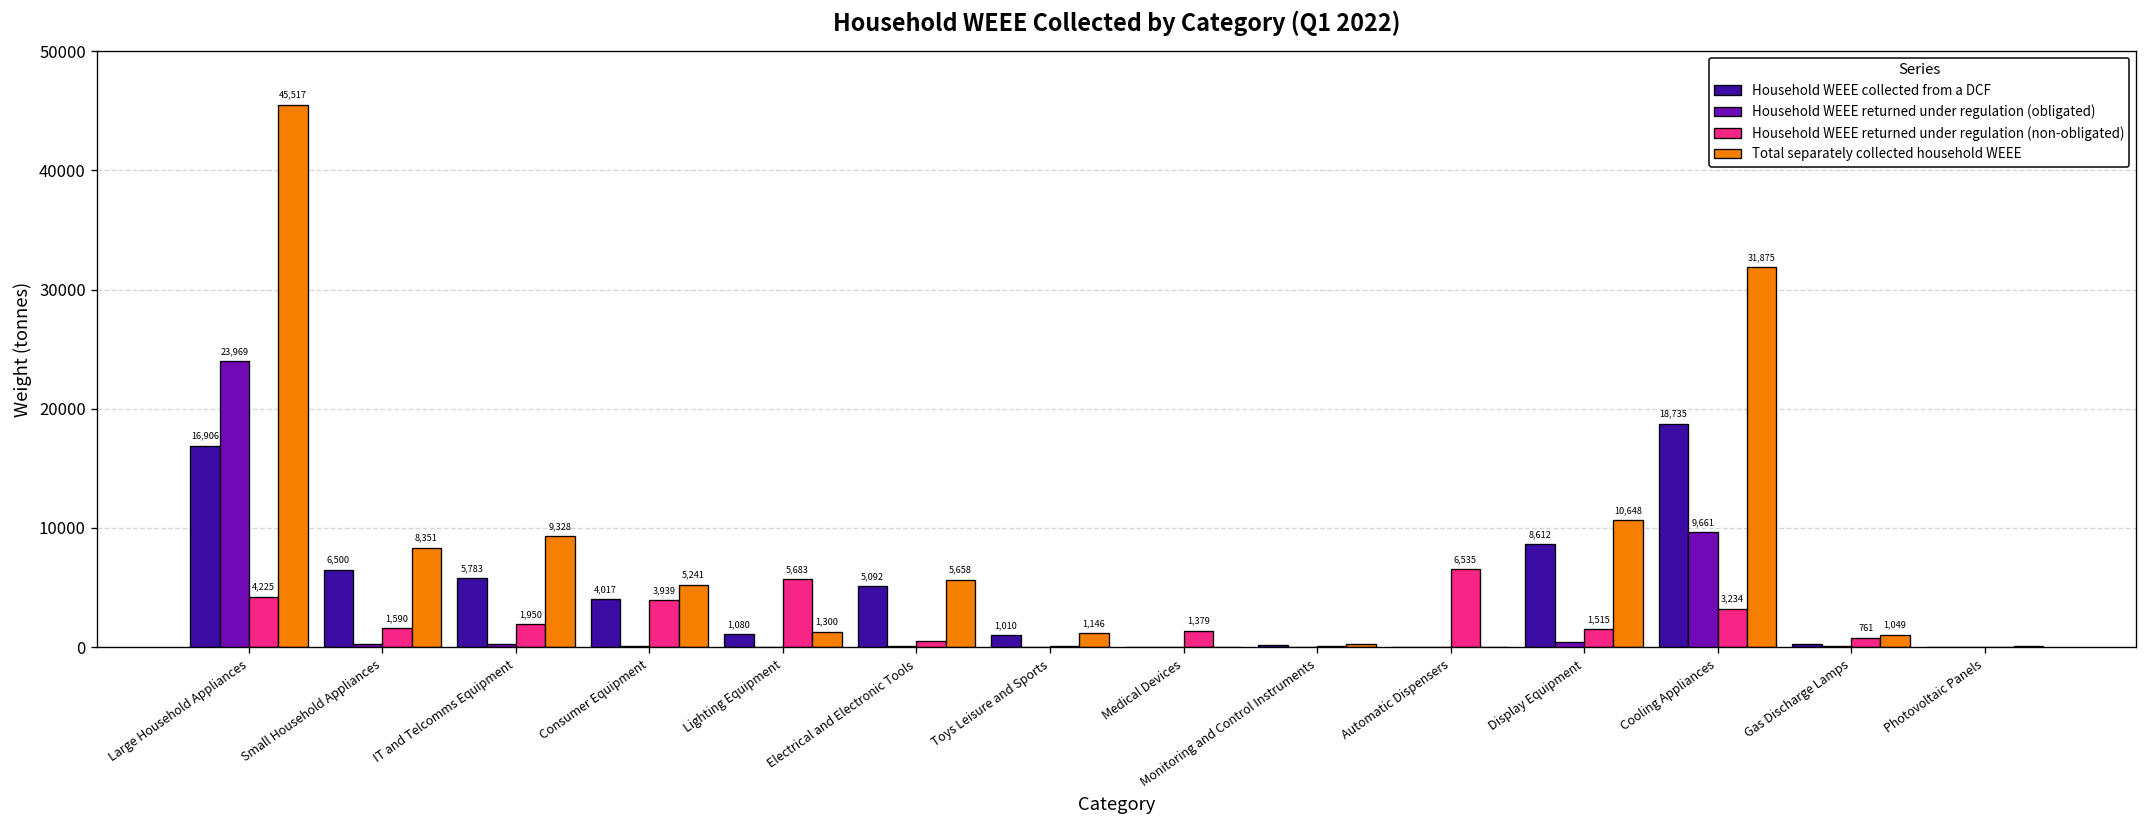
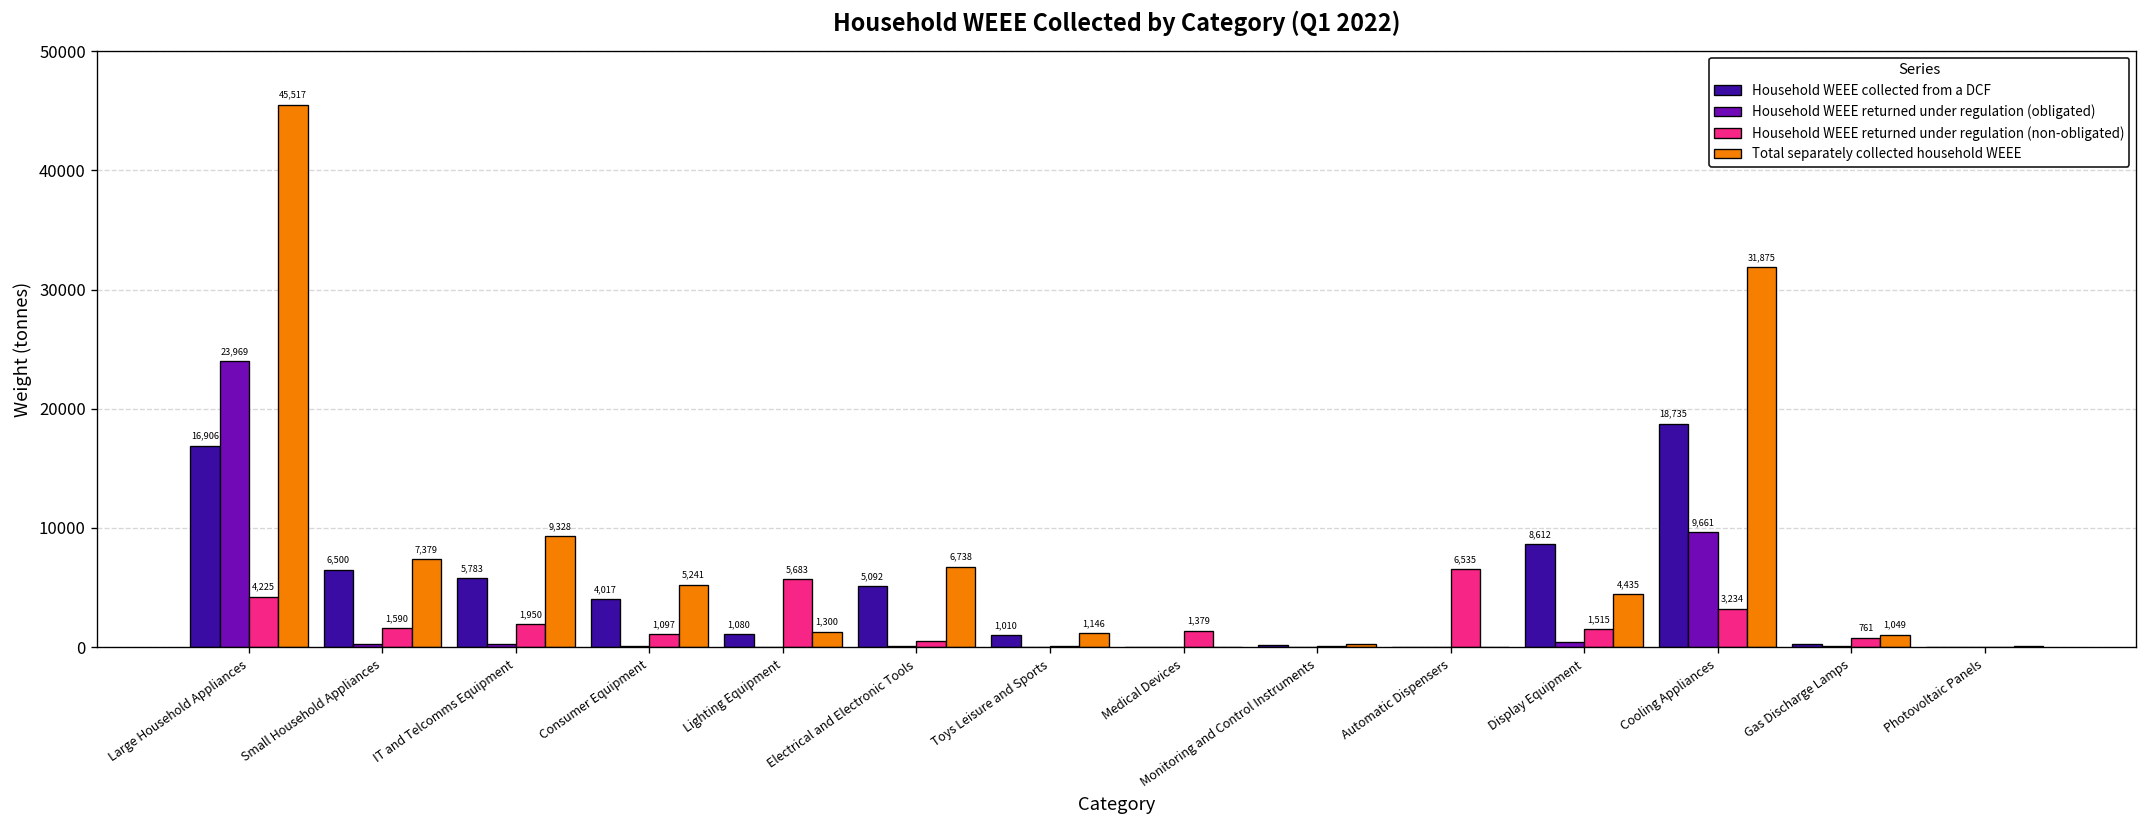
  {
    "Household WEEE returned under regulation (non-obligated)": {
      "Large Household Appliances": "4,225",
      "Small Household Appliances": "1,590",
      "IT and Telcomms Equipment": "1,950",
-     "Consumer Equipment": "3,939",
+     "Consumer Equipment": "1,097",
      "Lighting Equipment": "5,683",
      "Medical Devices": "1,379",
      "Automatic Dispensers": "6,535",
      "Display Equipment": "1,515",
      "Cooling Appliances": "3,234",
      "Gas Discharge Lamps": "761"
    },
    "Total separately collected household WEEE": {
      "Large Household Appliances": "45,517",
-     "Small Household Appliances": "8,351",
+     "Small Household Appliances": "7,379",
      "IT and Telcomms Equipment": "9,328",
      "Consumer Equipment": "5,241",
      "Lighting Equipment": "1,300",
-     "Electrical and Electronic Tools": "5,658",
+     "Electrical and Electronic Tools": "6,738",
      "Toys Leisure and Sports": "1,146",
-     "Display Equipment": "10,648",
+     "Display Equipment": "4,435",
      "Cooling Appliances": "31,875",
      "Gas Discharge Lamps": "1,049"
    }
  }
